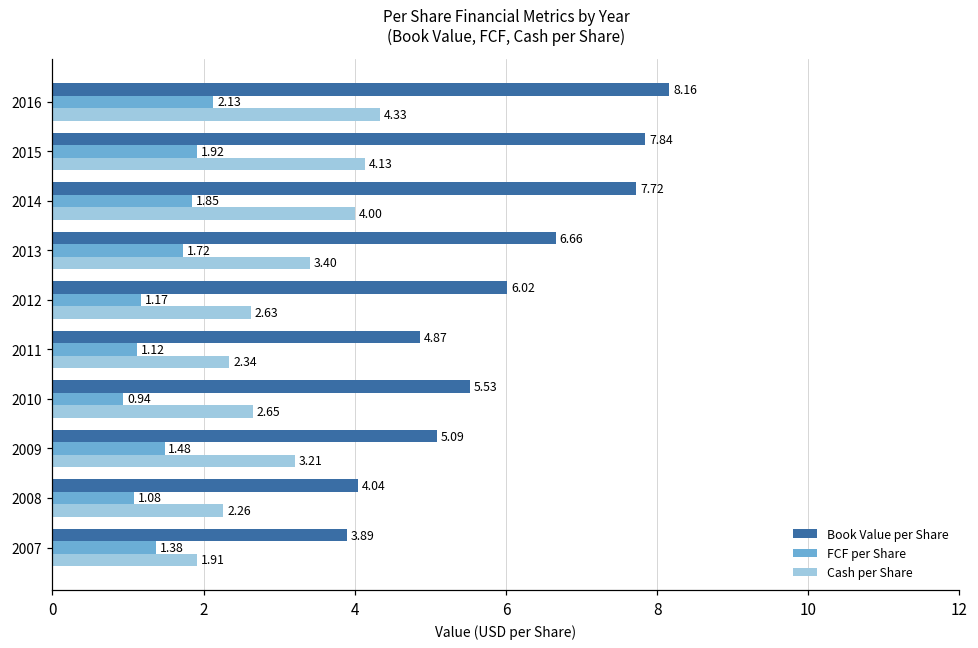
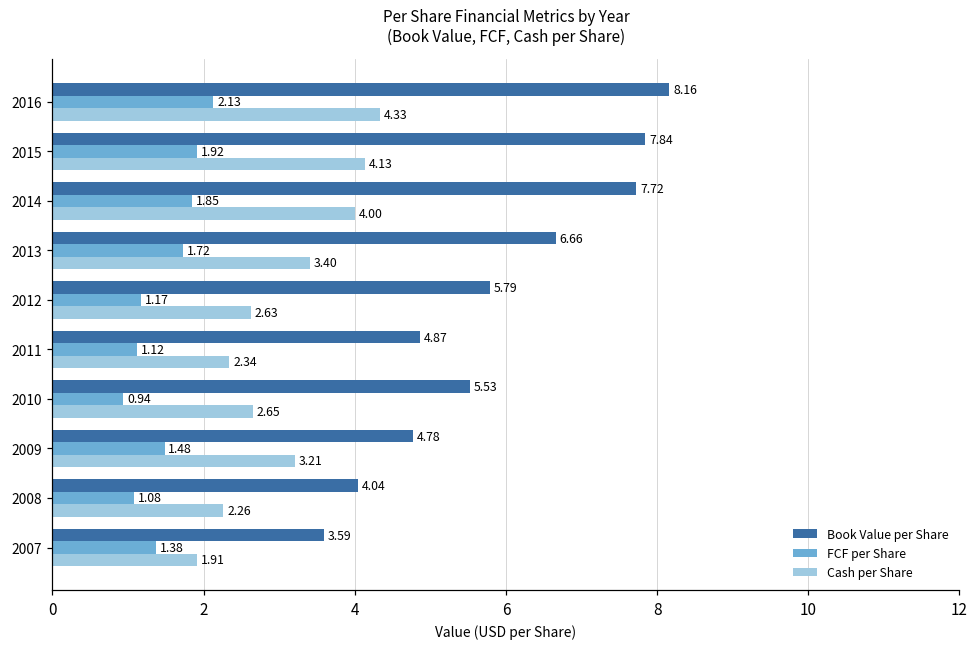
  {
    "Book Value per Share": {
      "2016": 8.16,
      "2015": 7.84,
      "2014": 7.72,
      "2013": 6.66,
-     "2012": 6.02,
+     "2012": 5.79,
      "2011": 4.87,
      "2010": 5.53,
-     "2009": 5.09,
+     "2009": 4.78,
      "2008": 4.04,
-     "2007": 3.89
+     "2007": 3.59
    }
  }
